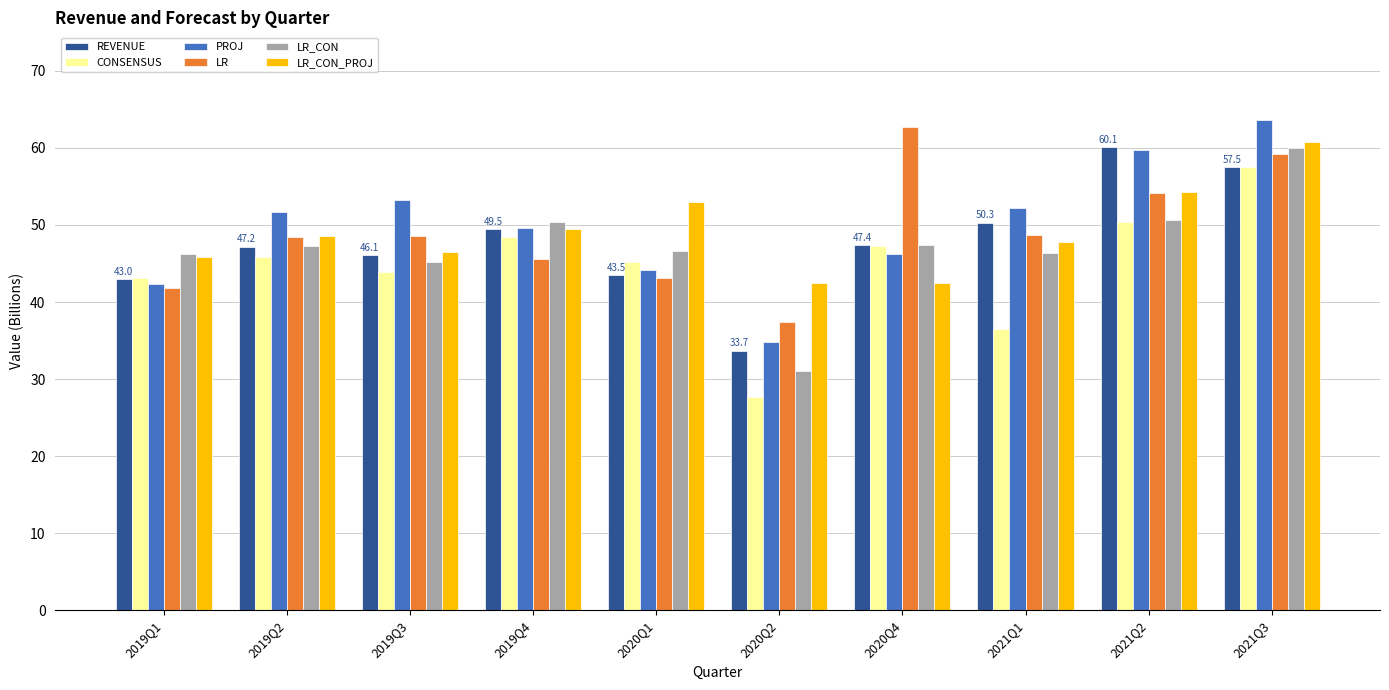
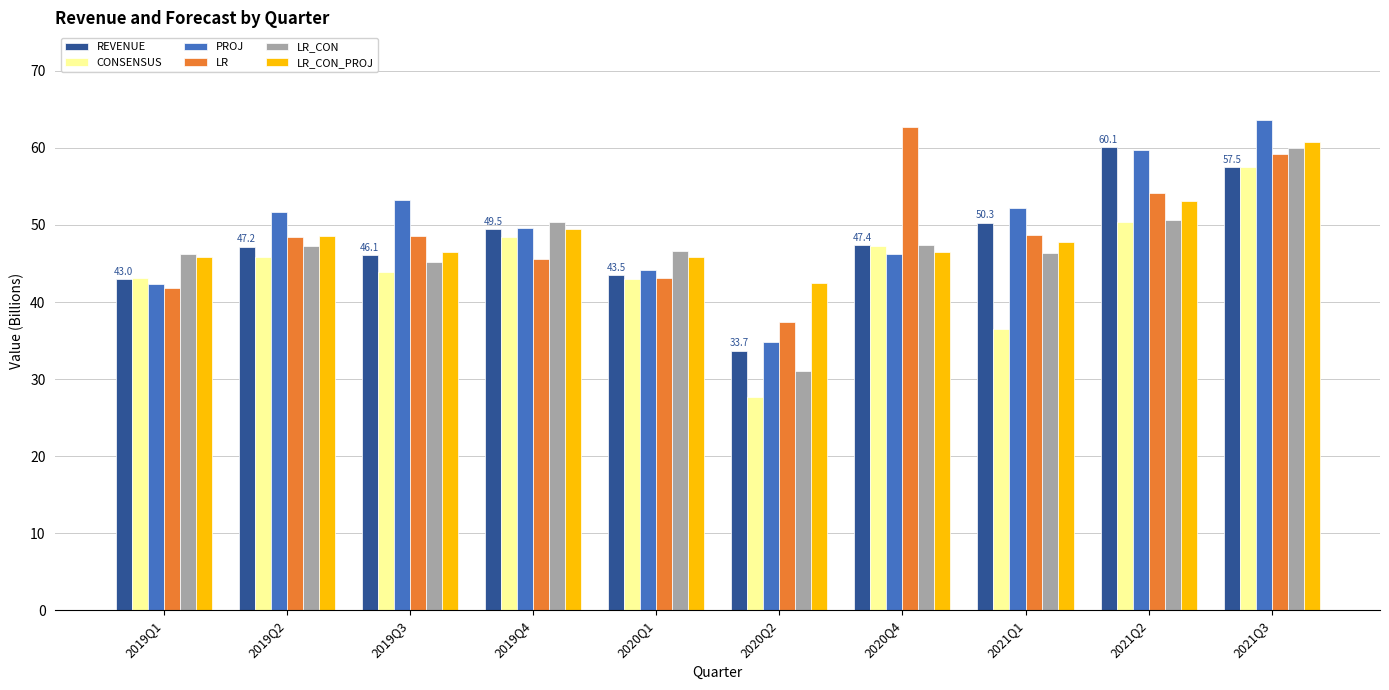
  {
    "CONSENSUS": {
      "2019Q1": 43,
      "2019Q2": 46,
      "2019Q3": 44,
      "2019Q4": 49,
-     "2020Q1": 45,
+     "2020Q1": 43,
      "2020Q2": 28,
      "2020Q4": 47,
      "2021Q1": 37,
      "2021Q2": 50
    },
    "LR": {
      "2019Q1": 42,
      "2019Q2": 48,
      "2019Q3": 49,
      "2019Q4": 46,
      "2020Q1": 43,
      "2020Q2": 37,
      "2020Q4": 63,
      "2021Q1": 49,
      "2021Q2": 54,
      "2021Q3": 59
    },
    "LR_CON": {
      "2019Q1": 46,
      "2019Q2": 47,
      "2019Q3": 45,
      "2019Q4": 50,
      "2020Q1": 47,
      "2020Q2": 31,
      "2020Q4": 47,
      "2021Q1": 46,
      "2021Q2": 51,
      "2021Q3": 60
    },
    "LR_CON_PROJ": {
      "2019Q1": 46,
      "2019Q2": 49,
      "2019Q3": 46,
      "2019Q4": 49,
-     "2020Q1": 53,
+     "2020Q1": 46,
      "2020Q2": 42,
-     "2020Q4": 42,
+     "2020Q4": 47,
      "2021Q1": 48,
-     "2021Q2": 54,
+     "2021Q2": 53,
      "2021Q3": 61
    }
  }
